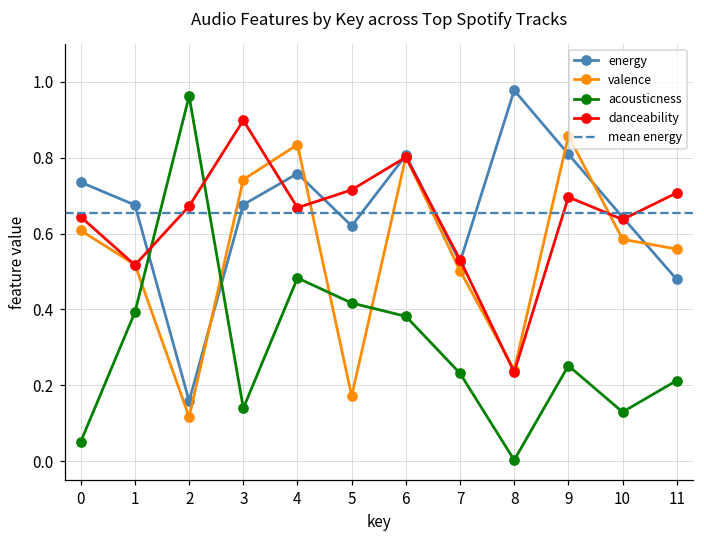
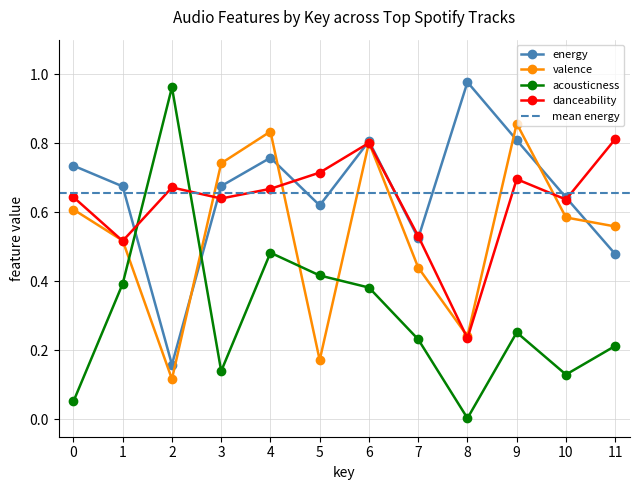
  {
    "energy": {
      "0": 0.74,
      "1": 0.68,
      "2": 0.16,
      "3": 0.68,
      "4": 0.76,
      "5": 0.62,
      "8": 0.98,
      "9": 0.81,
      "11": 0.48
    },
    "valence": {
      "0": 0.61,
      "2": 0.12,
      "3": 0.74,
      "4": 0.83,
      "5": 0.17,
-     "7": 0.50,
+     "7": 0.44,
      "9": 0.86,
      "10": 0.59,
      "11": 0.56
    },
    "acousticness": {
      "0": 0.05,
      "1": 0.39,
      "2": 0.96,
      "3": 0.14,
      "4": 0.48,
      "5": 0.42,
      "6": 0.38,
      "7": 0.23,
      "8": 0.00,
      "9": 0.25,
      "10": 0.13,
      "11": 0.21
    },
    "danceability": {
      "0": 0.64,
      "2": 0.67,
-     "3": 0.90,
+     "3": 0.64,
      "4": 0.67,
      "5": 0.72,
      "9": 0.70,
-     "11": 0.71
+     "11": 0.81
    }
  }
